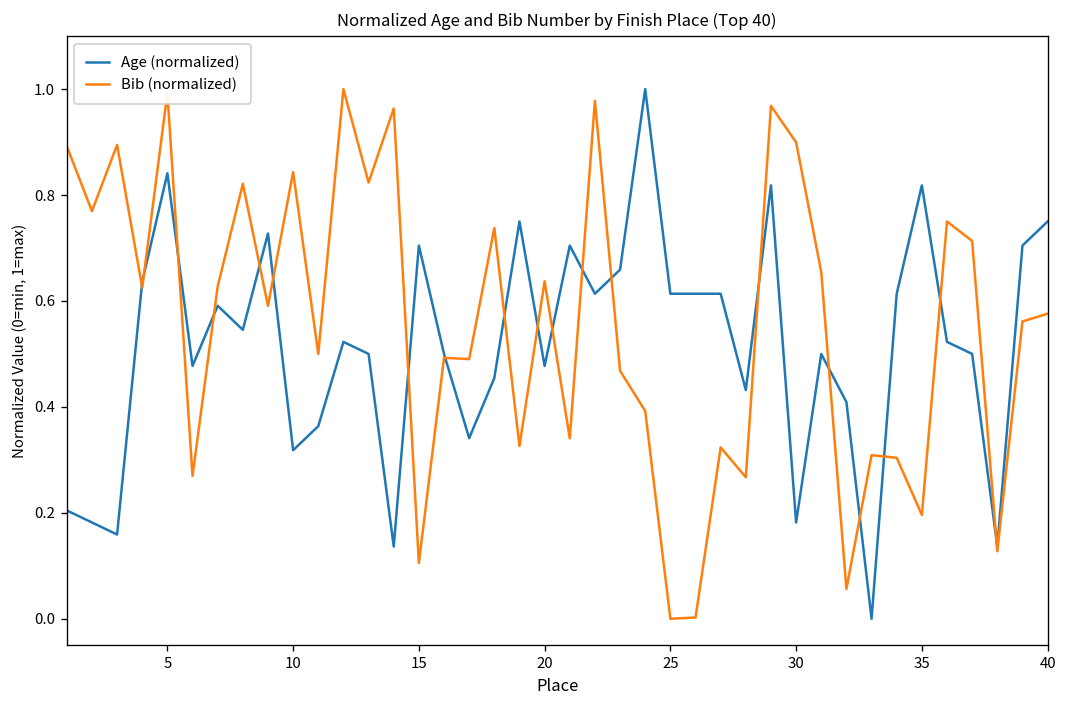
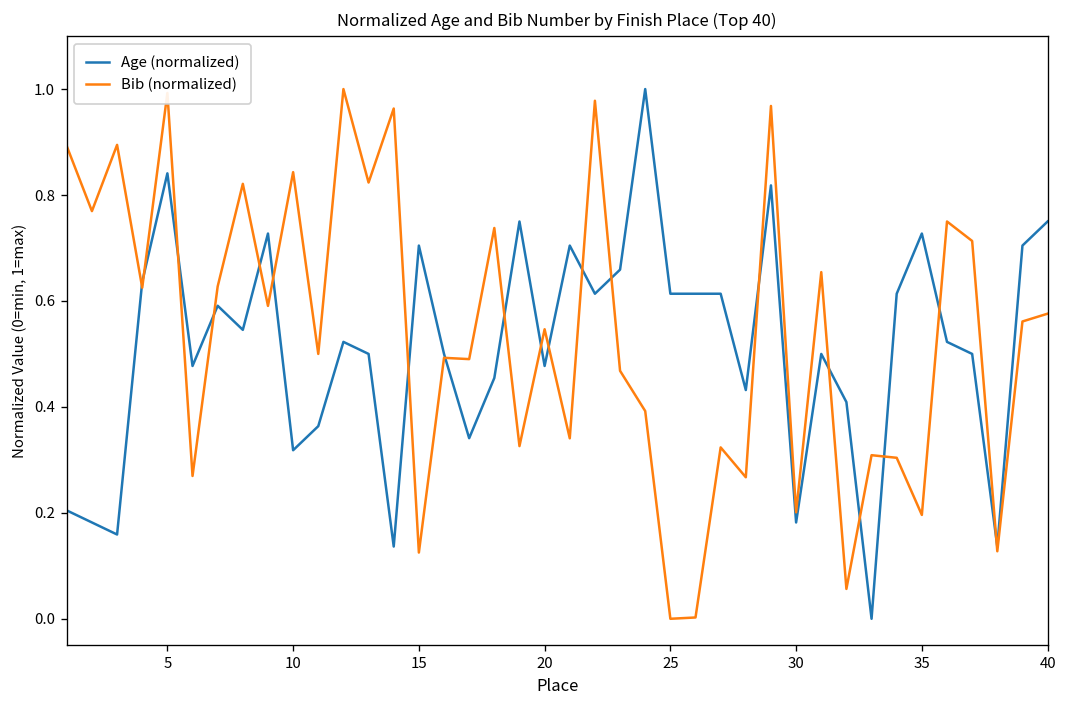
  {
    "Age (normalized)": {
      "5": 0.84,
      "10": 0.32,
      "15": 0.70,
      "20": 0.48,
      "25": 0.61,
      "30": 0.18,
-     "35": 0.82,
+     "35": 0.73,
      "40": 0.75
    },
    "Bib (normalized)": {
      "10": 0.84,
-     "15": 0.11,
-     "20": 0.64,
+     "15": 0.13,
+     "20": 0.55,
      "25": 0.00,
-     "30": 0.90,
+     "30": 0.20,
      "35": 0.20,
      "40": 0.58
    }
  }
